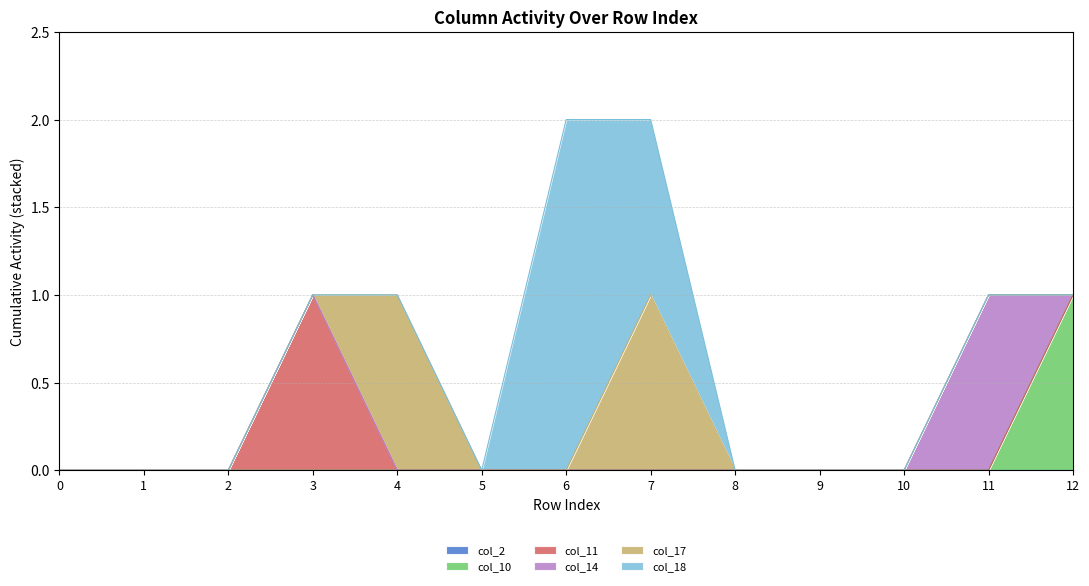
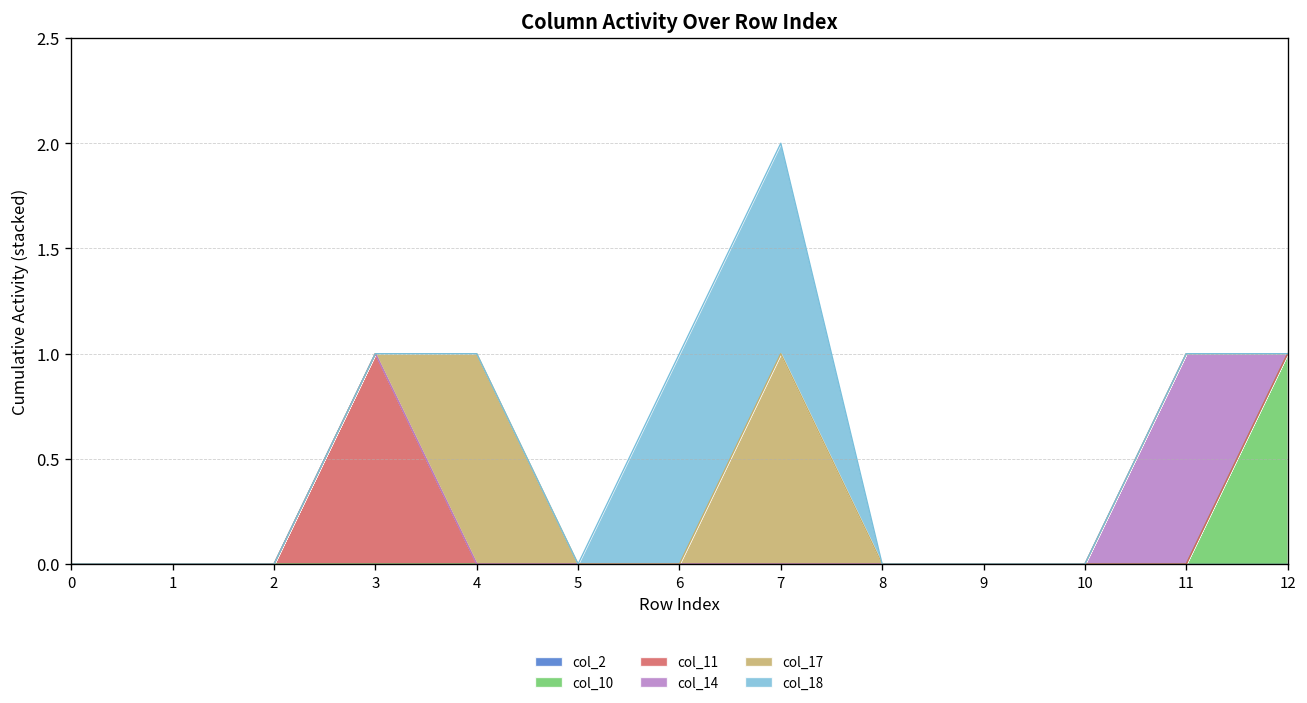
  {
    "col_2": {
      "12": 0
    },
    "col_17": {
      "7": 1
    },
    "col_18": {
-     "6": 2,
+     "6": 1,
      "7": 2
    }
  }
